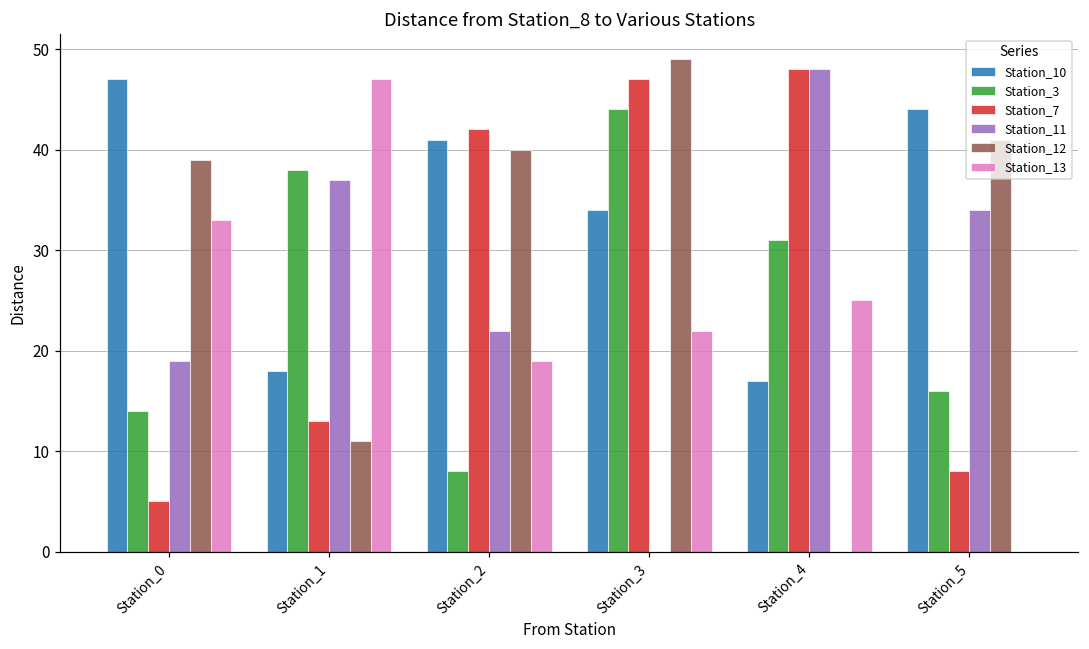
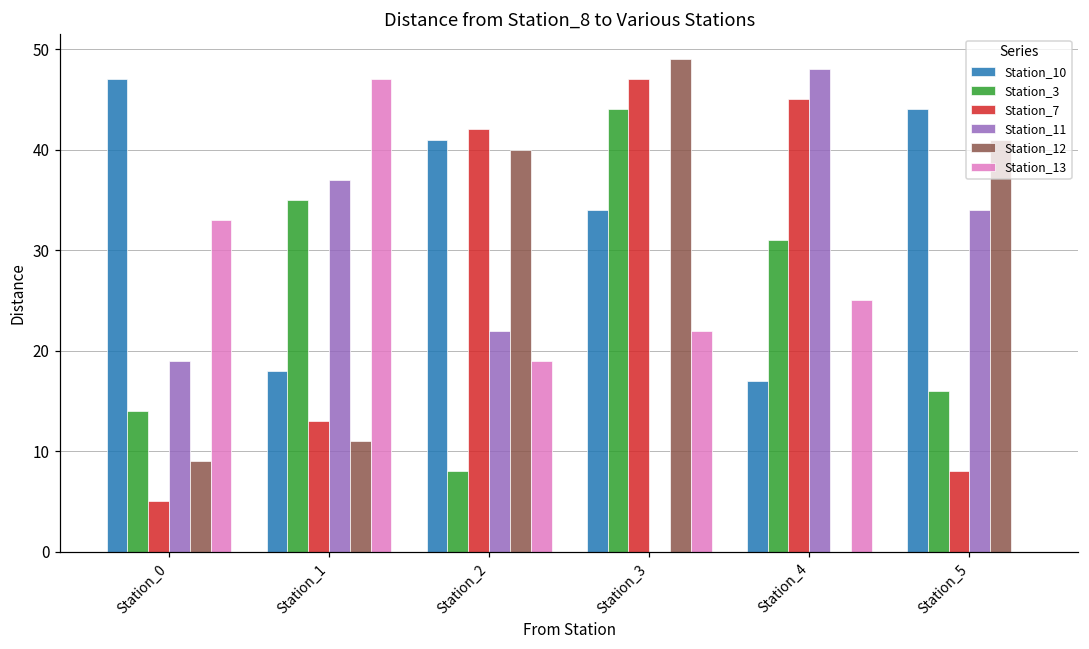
  {
    "Station_10": {
      "Station_0": 47,
      "Station_1": 18,
      "Station_2": 41,
      "Station_3": 34,
      "Station_4": 17,
      "Station_5": 44
    },
    "Station_3": {
      "Station_0": 14,
-     "Station_1": 38,
+     "Station_1": 35,
      "Station_2": 8,
      "Station_3": 44,
      "Station_4": 31,
      "Station_5": 16
    },
    "Station_7": {
      "Station_0": 5,
      "Station_1": 13,
      "Station_2": 42,
      "Station_3": 47,
-     "Station_4": 48,
+     "Station_4": 45,
      "Station_5": 8
    },
    "Station_11": {
      "Station_0": 19,
      "Station_1": 37,
      "Station_2": 22,
      "Station_3": 0,
      "Station_4": 48,
      "Station_5": 34
    },
    "Station_12": {
-     "Station_0": 39,
+     "Station_0": 9,
      "Station_1": 11,
      "Station_2": 40,
      "Station_3": 49,
      "Station_4": 0
    },
    "Station_13": {
      "Station_0": 33,
      "Station_1": 47,
      "Station_2": 19,
      "Station_3": 22,
      "Station_4": 25,
      "Station_5": 0
    }
  }
